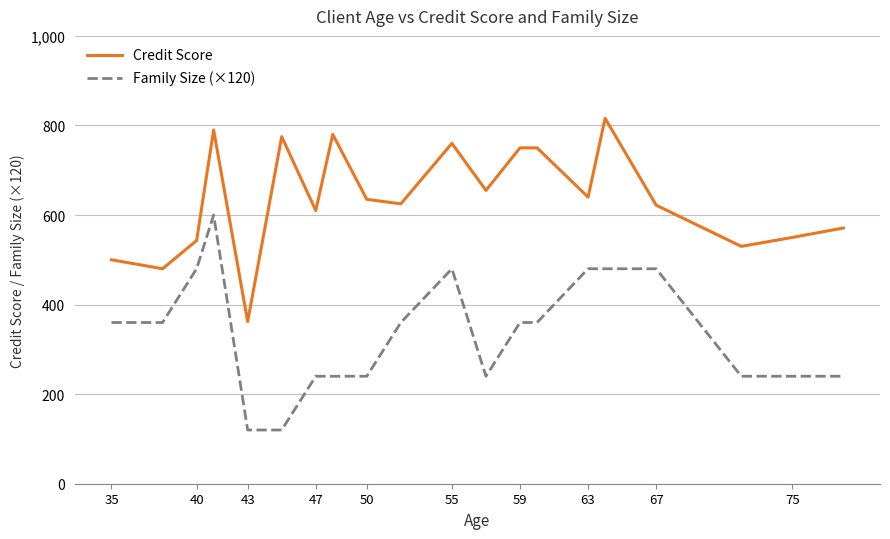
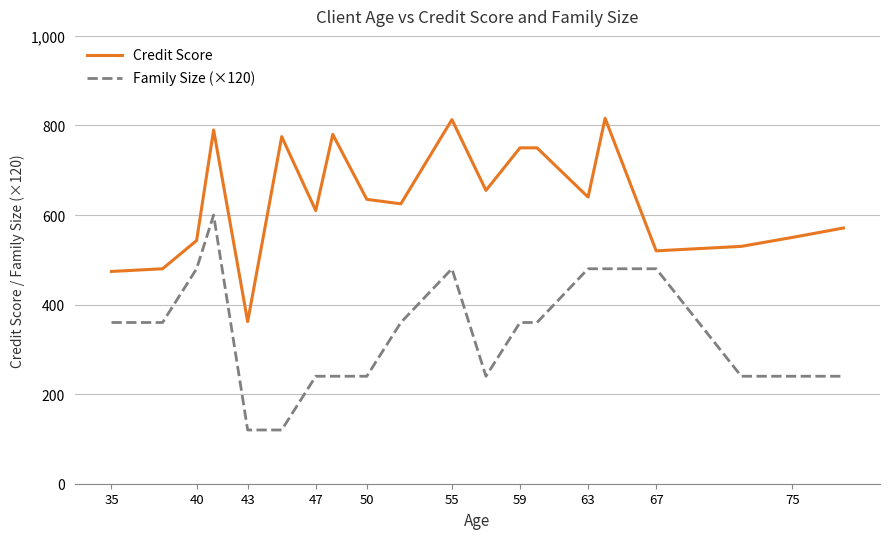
  {
    "Credit Score": {
-     "35": 500,
+     "35": 470,
      "40": 540,
      "43": 360,
      "47": 610,
      "50": 640,
-     "55": 760,
+     "55": 810,
      "59": 750,
      "63": 640,
-     "67": 620,
+     "67": 520,
      "75": 550
    },
    "Family Size (×120)": {
      "35": 360,
      "40": 480,
      "43": 120,
      "47": 240,
      "50": 240,
      "55": 480,
      "59": 360,
      "63": 480,
      "67": 480,
      "75": 240
    }
  }
